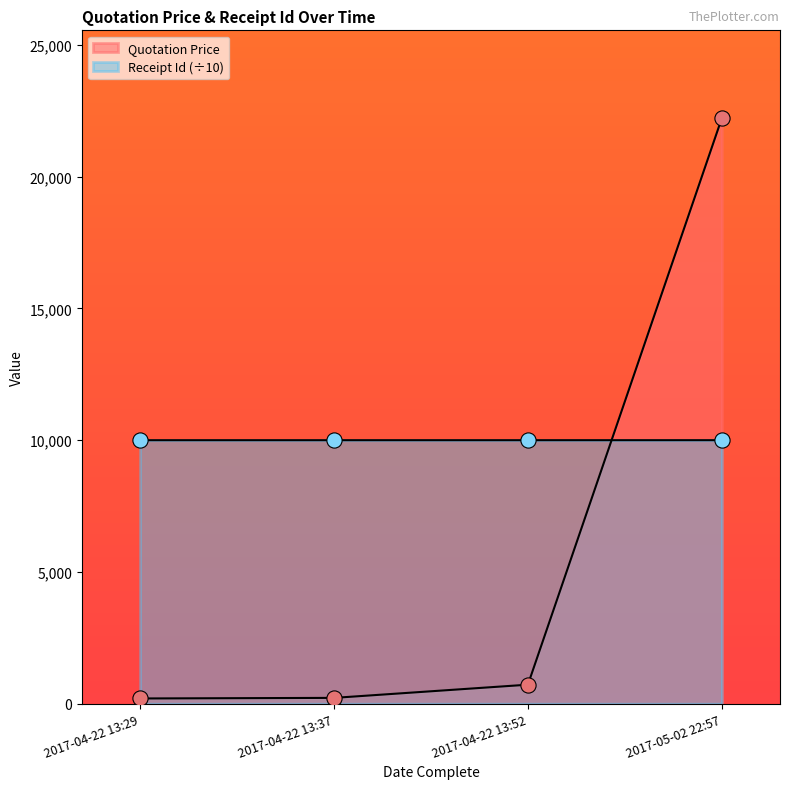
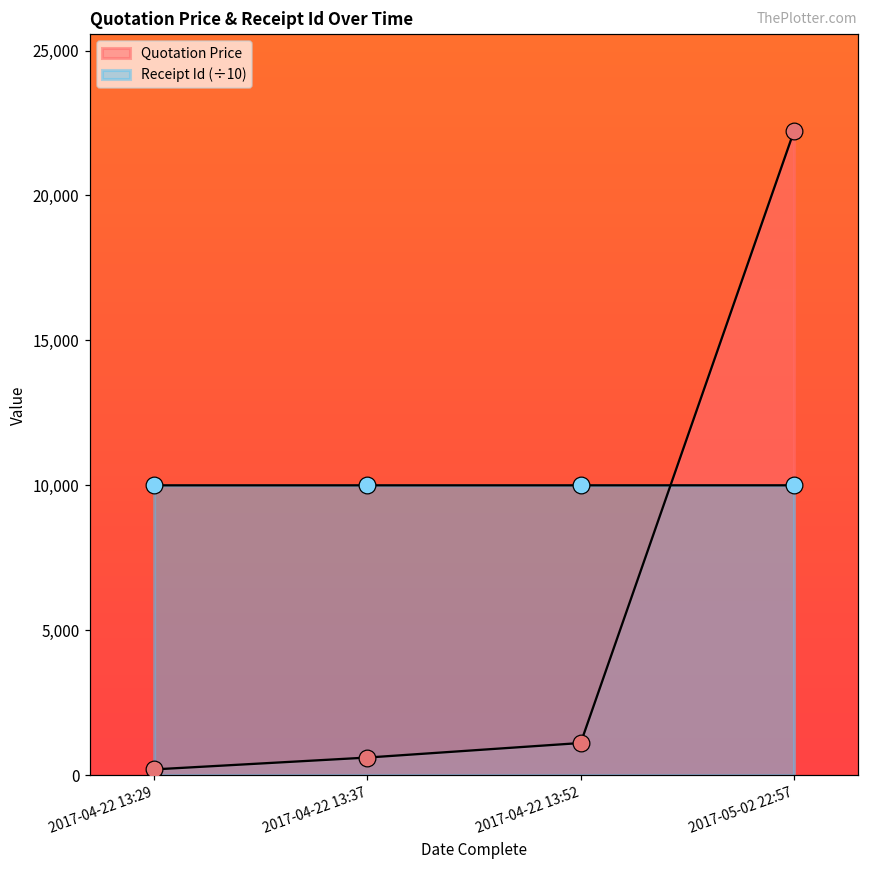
  {
    "Quotation Price": {
      "2017-04-22 13:29": "200",
-     "2017-04-22 13:37": "200",
-     "2017-04-22 13:52": "700",
+     "2017-04-22 13:37": "600",
+     "2017-04-22 13:52": "1,100",
      "2017-05-02 22:57": "22,200"
    },
    "Receipt Id (÷10)": {
      "2017-04-22 13:29": "10,000",
      "2017-04-22 13:37": "10,000",
      "2017-04-22 13:52": "10,000",
      "2017-05-02 22:57": "10,000"
    }
  }
